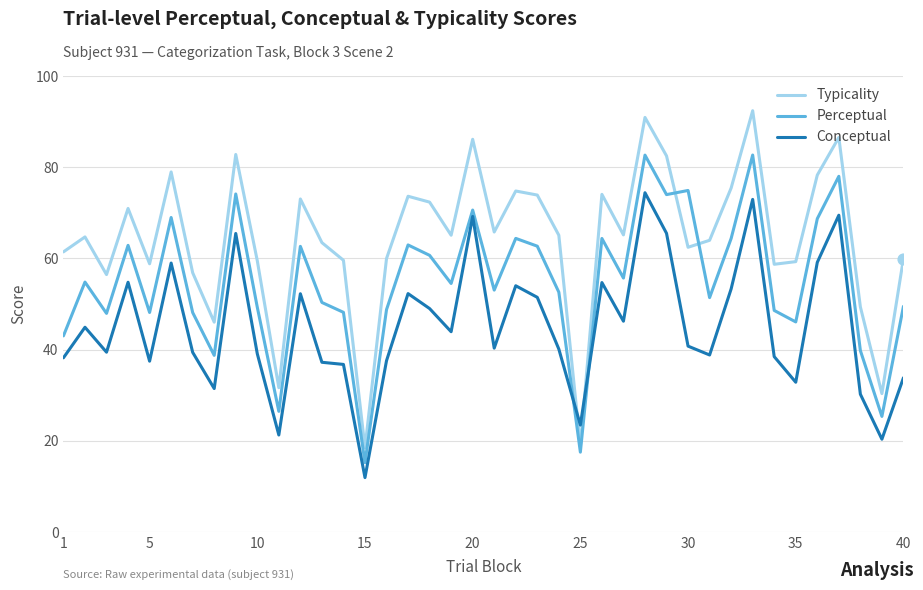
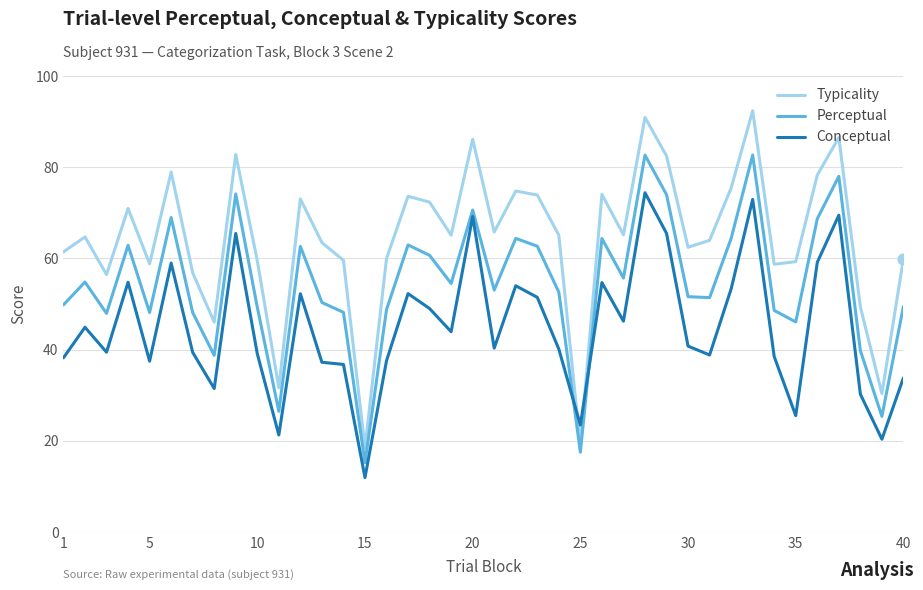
  {
    "Perceptual": {
-     "1": 43,
+     "1": 50,
      "5": 48,
      "10": 49,
      "15": 15,
      "20": 71,
      "25": 18,
-     "30": 75,
+     "30": 52,
      "35": 46,
      "40": 49
    },
    "Conceptual": {
      "1": 38,
      "5": 37,
      "10": 39,
      "15": 12,
      "20": 69,
      "25": 23,
      "30": 41,
-     "35": 33,
+     "35": 26,
      "40": 34
    }
  }
